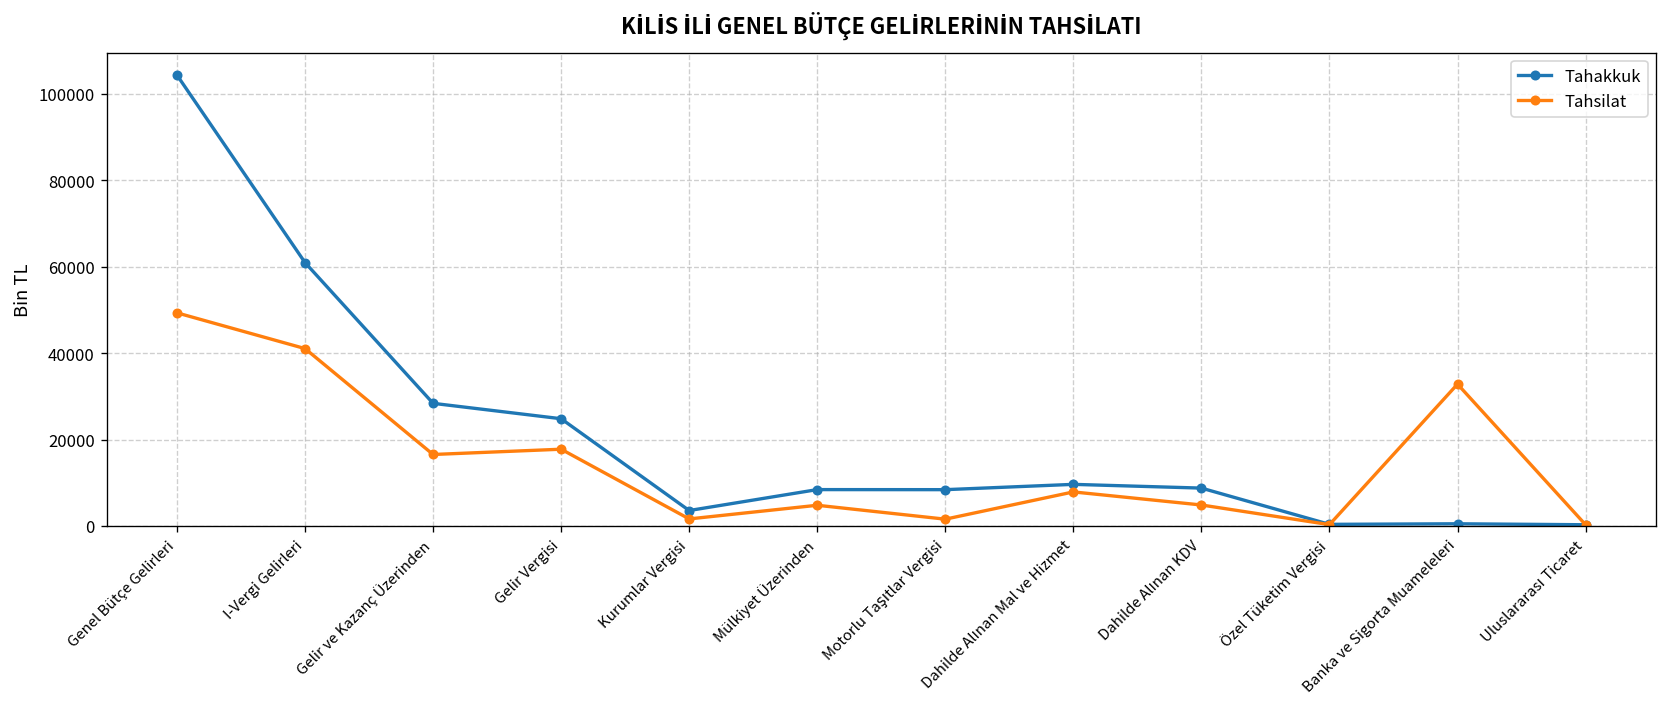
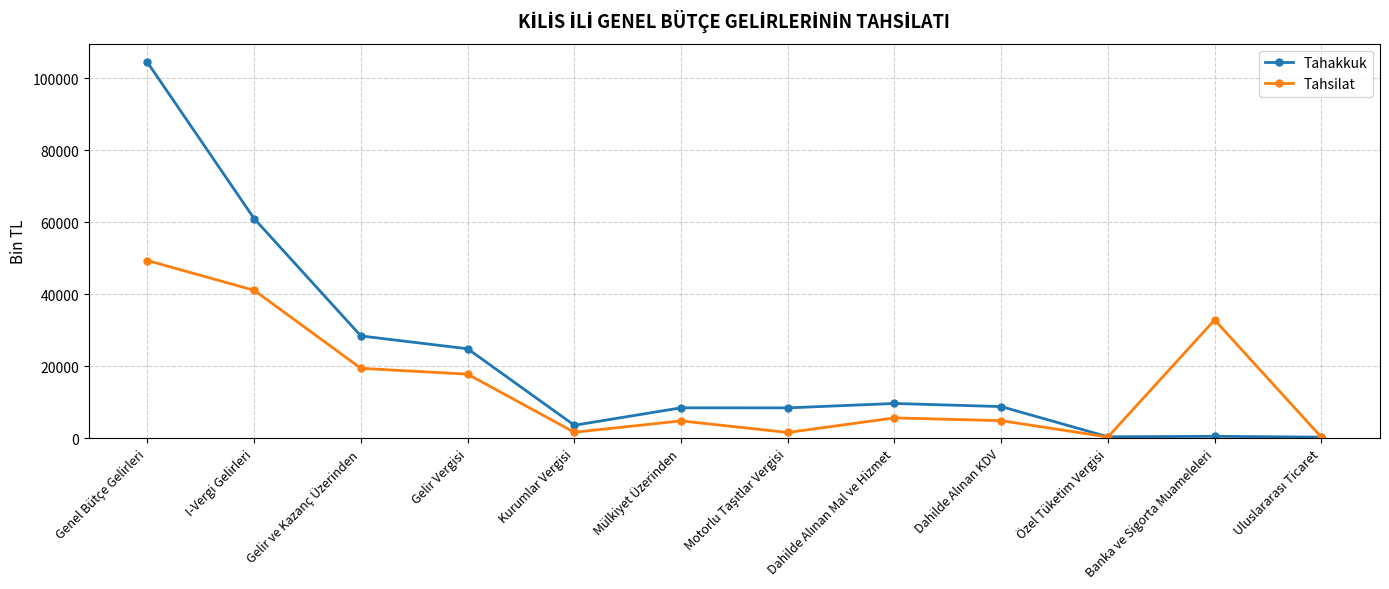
  {
    "Tahakkuk": {
      "Genel Bütçe Gelirleri": 104000,
      "I-Vergi Gelirleri": 61000,
      "Gelir ve Kazanç Üzerinden": 28000,
      "Gelir Vergisi": 25000,
      "Kurumlar Vergisi": 4000,
      "Mülkiyet Üzerinden": 8000,
      "Motorlu Taşıtlar Vergisi": 8000,
      "Dahilde Alınan Mal ve Hizmet": 10000,
      "Dahilde Alınan KDV": 9000,
      "Banka ve Sigorta Muameleleri": 0
    },
    "Tahsilat": {
      "Genel Bütçe Gelirleri": 49000,
      "I-Vergi Gelirleri": 41000,
-     "Gelir ve Kazanç Üzerinden": 17000,
+     "Gelir ve Kazanç Üzerinden": 19000,
      "Gelir Vergisi": 18000,
      "Kurumlar Vergisi": 2000,
      "Mülkiyet Üzerinden": 5000,
      "Motorlu Taşıtlar Vergisi": 2000,
-     "Dahilde Alınan Mal ve Hizmet": 8000,
+     "Dahilde Alınan Mal ve Hizmet": 6000,
      "Dahilde Alınan KDV": 5000,
      "Banka ve Sigorta Muameleleri": 33000
    }
  }
